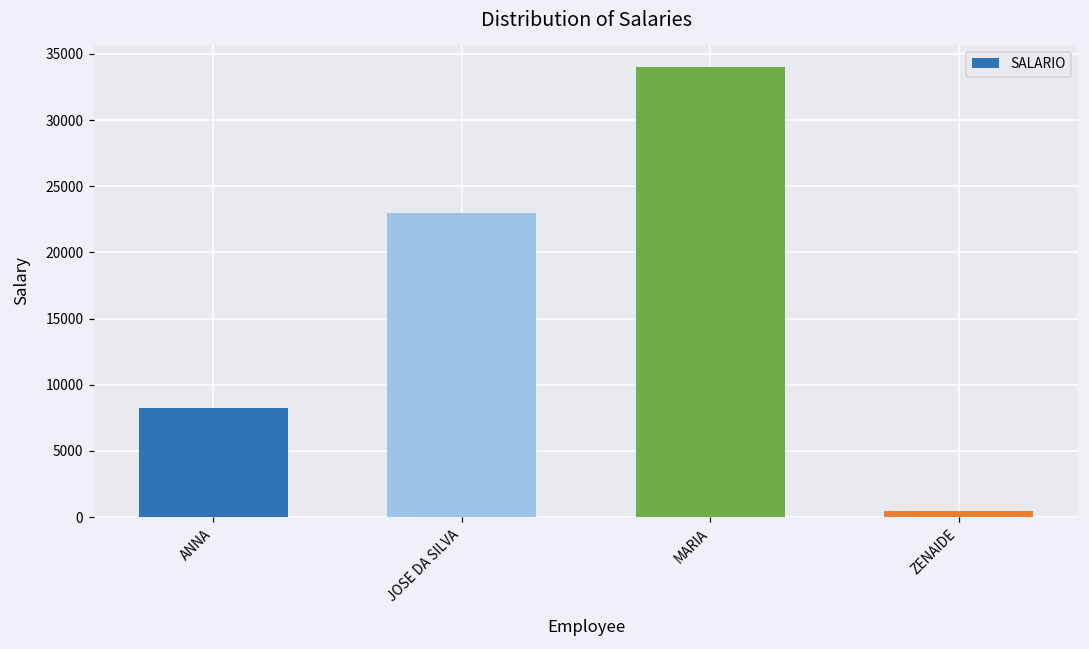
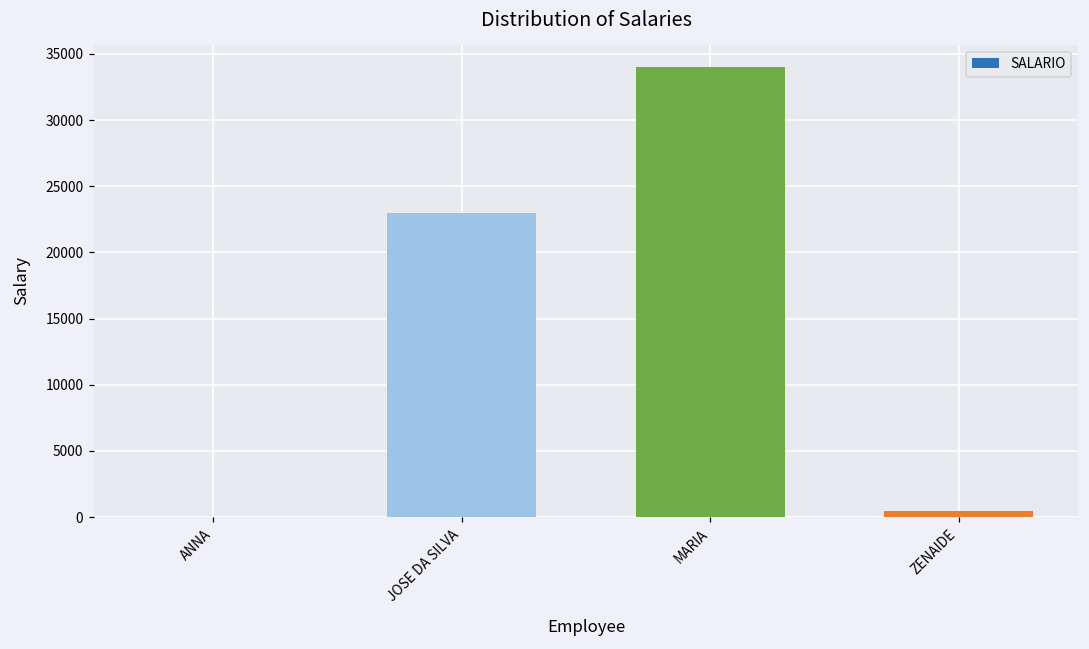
  {
-   "ANNA": 8300,
+   "ANNA": 0,
    "JOSE DA SILVA": 23000,
    "MARIA": 34000,
    "ZENAIDE": 500
  }
